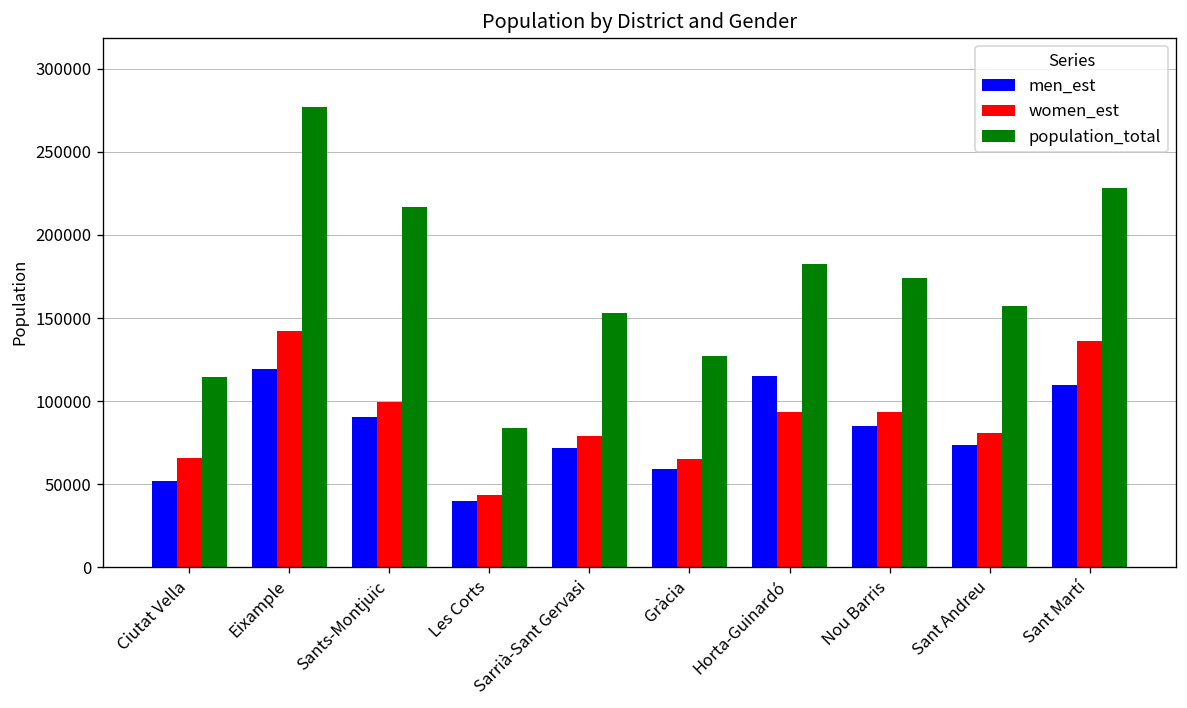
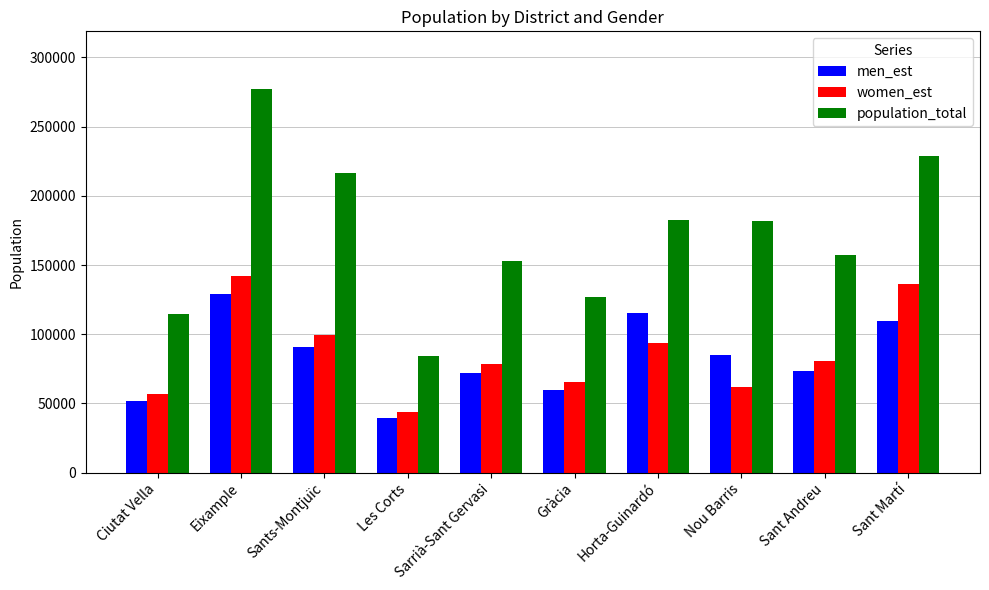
  {
    "men_est": {
      "Ciutat Vella": 52000,
-     "Eixample": 119000,
+     "Eixample": 129000,
      "Sants-Montjuïc": 90000,
      "Les Corts": 40000,
      "Sarrià-Sant Gervasi": 72000,
      "Gràcia": 59000,
      "Horta-Guinardó": 115000,
      "Nou Barris": 85000,
      "Sant Andreu": 73000,
      "Sant Martí": 110000
    },
    "women_est": {
-     "Ciutat Vella": 66000,
+     "Ciutat Vella": 57000,
      "Eixample": 142000,
      "Sants-Montjuïc": 99000,
      "Les Corts": 43000,
      "Sarrià-Sant Gervasi": 79000,
      "Gràcia": 65000,
      "Horta-Guinardó": 94000,
-     "Nou Barris": 93000,
+     "Nou Barris": 62000,
      "Sant Andreu": 80000,
      "Sant Martí": 136000
    },
    "population_total": {
      "Ciutat Vella": 114000,
      "Eixample": 277000,
      "Sants-Montjuïc": 217000,
      "Les Corts": 84000,
      "Sarrià-Sant Gervasi": 153000,
      "Gràcia": 127000,
      "Horta-Guinardó": 182000,
-     "Nou Barris": 174000,
+     "Nou Barris": 182000,
      "Sant Andreu": 157000,
      "Sant Martí": 228000
    }
  }
